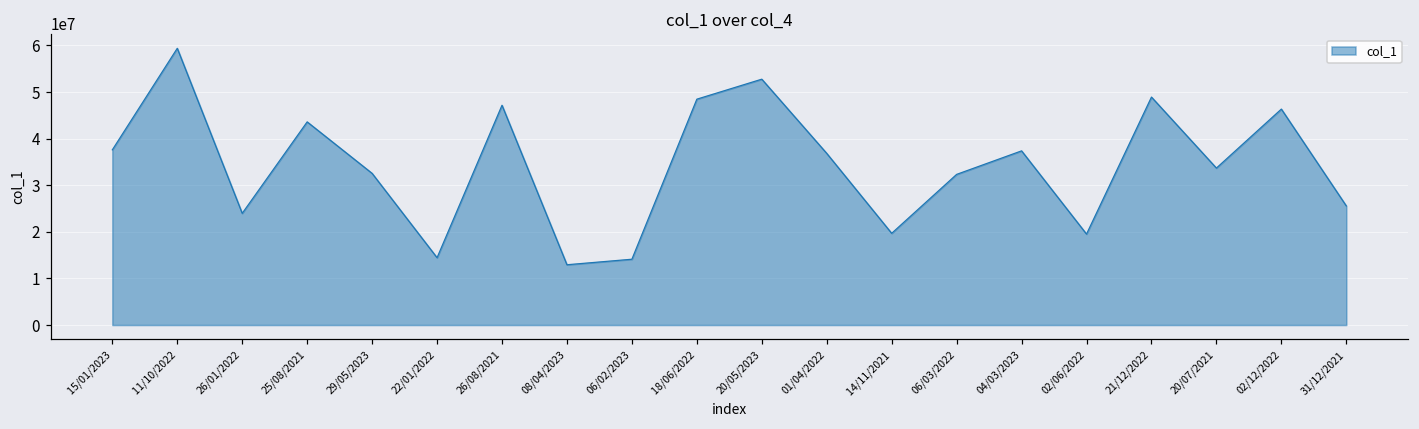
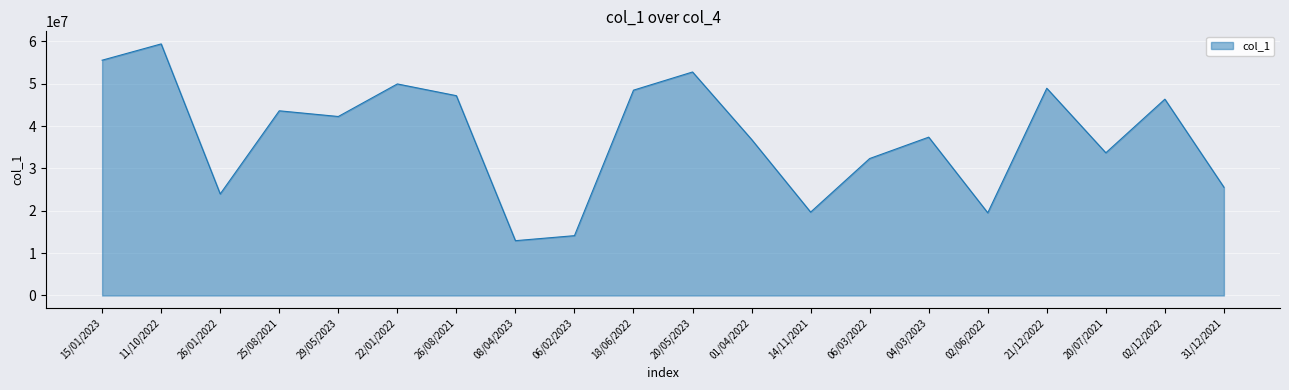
  {
-   "15/01/2023": 38000000,
+   "15/01/2023": 56000000,
    "11/10/2022": 59000000,
    "26/01/2022": 24000000,
    "25/08/2021": 44000000,
-   "29/05/2023": 33000000,
-   "22/01/2022": 14000000,
+   "29/05/2023": 42000000,
+   "22/01/2022": 50000000,
    "26/08/2021": 47000000,
    "08/04/2023": 13000000,
    "06/02/2023": 14000000,
    "18/06/2022": 48000000,
    "20/05/2023": 53000000,
    "01/04/2022": 37000000,
    "14/11/2021": 20000000,
    "06/03/2022": 32000000,
    "04/03/2023": 37000000,
    "02/06/2022": 20000000,
    "21/12/2022": 49000000,
    "20/07/2021": 34000000,
    "02/12/2022": 46000000,
    "31/12/2021": 26000000
  }
